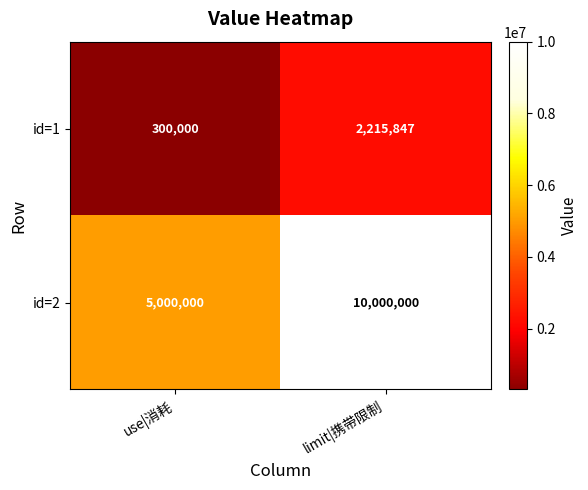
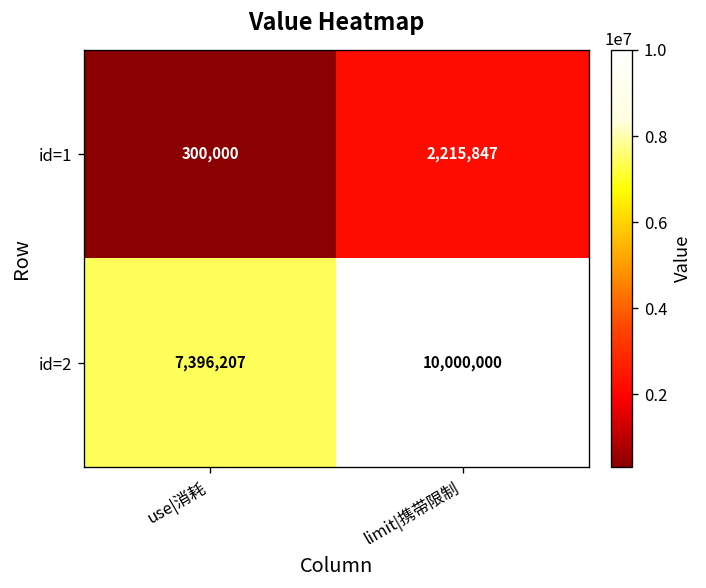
  {
    "id=1": {
      "use|消耗": "300,000",
      "limit|携带限制": "2,215,847"
    },
    "id=2": {
-     "use|消耗": "5,000,000",
+     "use|消耗": "7,396,207",
      "limit|携带限制": "10,000,000"
    }
  }
